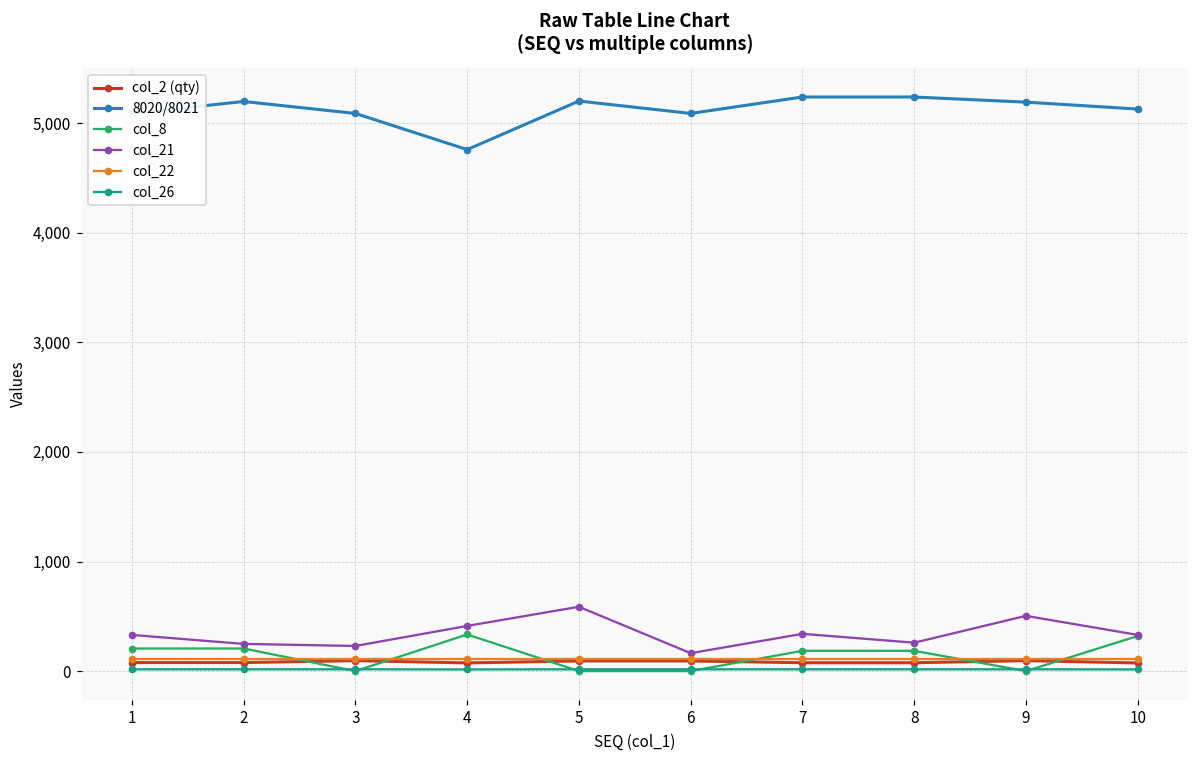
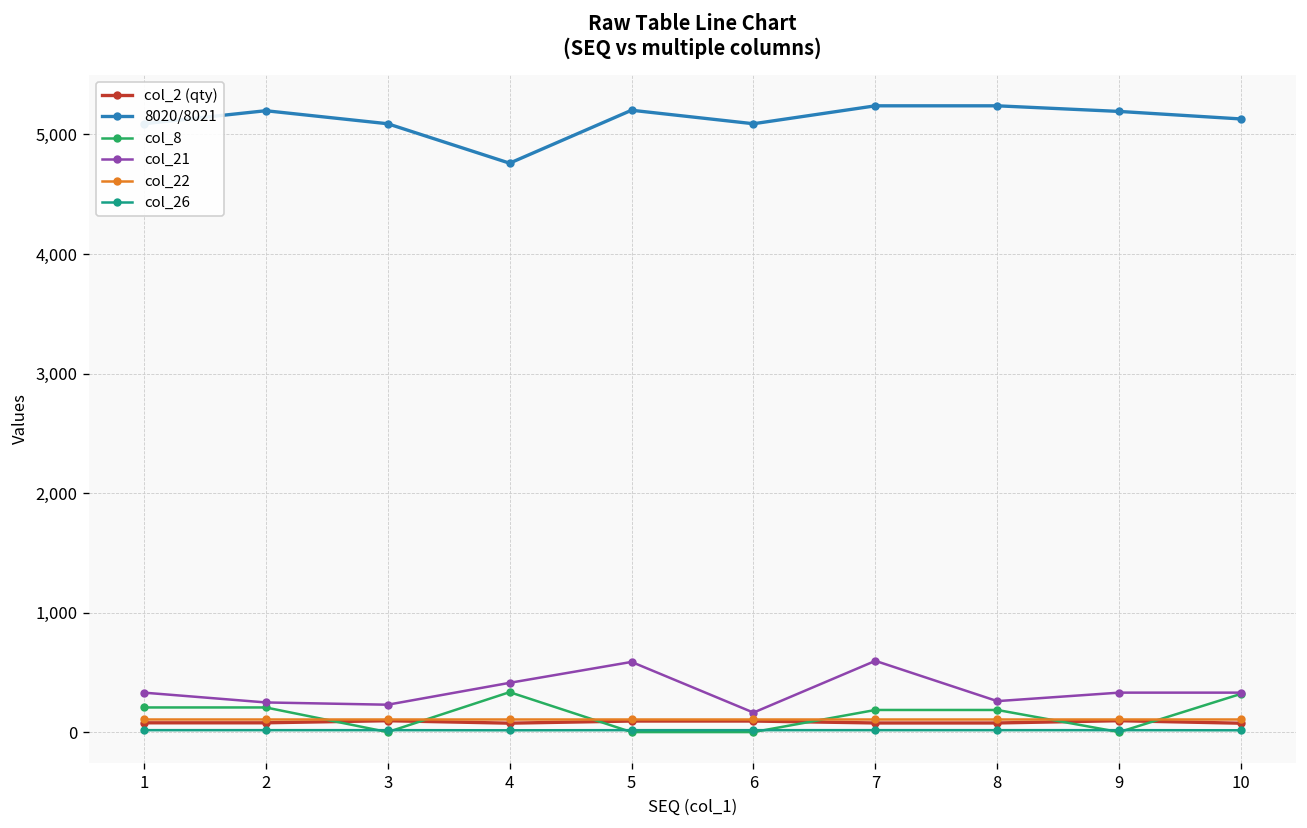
  {
    "col_2 (qty)": {
      "1": "100",
      "2": "100",
      "4": "100",
      "7": "100",
      "8": "100",
      "10": "100"
    },
    "8020/8021": {
      "2": "5,200",
      "3": "5,100",
      "4": "4,800",
      "5": "5,200",
      "6": "5,100",
      "7": "5,200",
      "8": "5,200",
      "9": "5,200",
      "10": "5,100"
    },
    "col_21": {
      "1": "300",
      "2": "200",
      "3": "200",
      "4": "400",
      "5": "600",
      "6": "200",
-     "7": "300",
+     "7": "600",
      "8": "300",
-     "9": "500"
+     "9": "300"
    },
    "col_22": {
      "1": "100",
      "2": "100",
      "4": "100",
      "7": "100",
      "8": "100",
      "10": "100"
    }
  }
